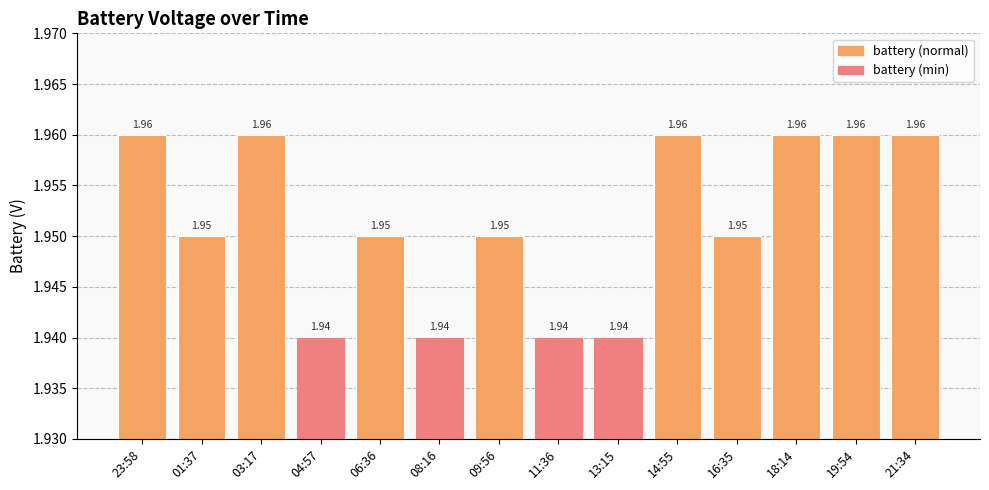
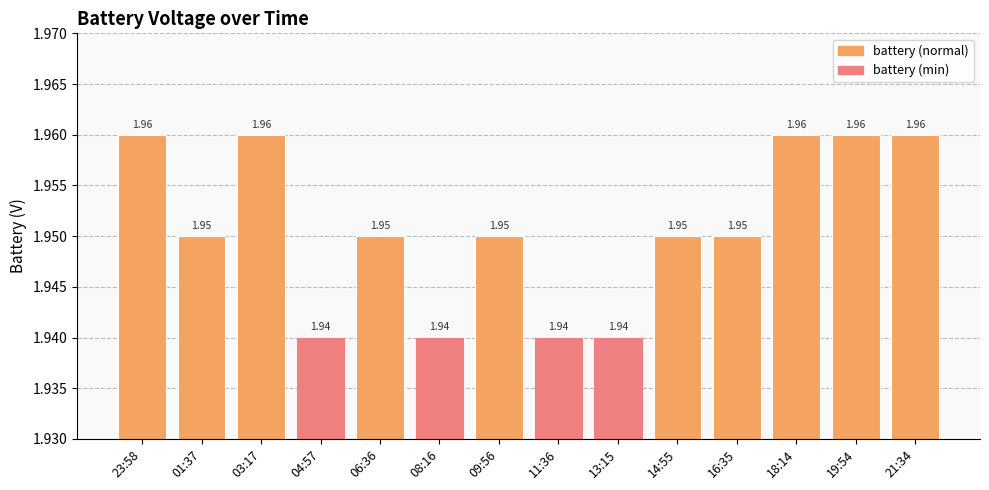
  {
    "23:58": 1.96,
    "01:37": 1.95,
    "03:17": 1.96,
    "04:57": 1.94,
    "06:36": 1.95,
    "08:16": 1.94,
    "09:56": 1.95,
    "11:36": 1.94,
    "13:15": 1.94,
-   "14:55": 1.96,
+   "14:55": 1.95,
    "16:35": 1.95,
    "18:14": 1.96,
    "19:54": 1.96,
    "21:34": 1.96
  }
